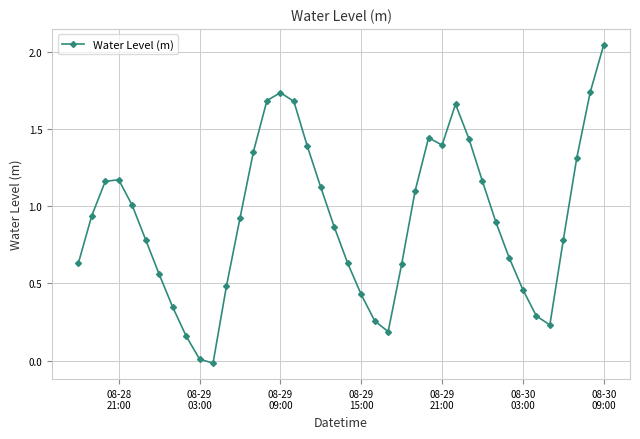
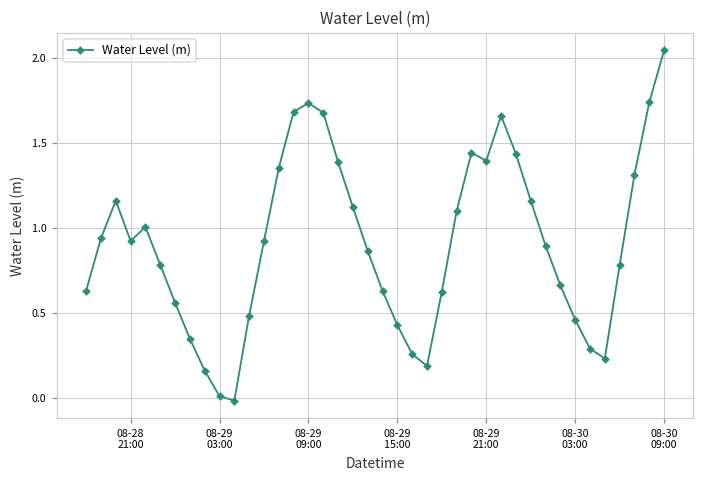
  {
-   "08-28 21:00": 1.17,
+   "08-28 21:00": 0.92,
    "08-29 03:00": 0.01,
    "08-29 09:00": 1.74,
    "08-29 15:00": 0.43,
    "08-29 21:00": 1.40,
    "08-30 03:00": 0.46,
    "08-30 09:00": 2.05
  }
